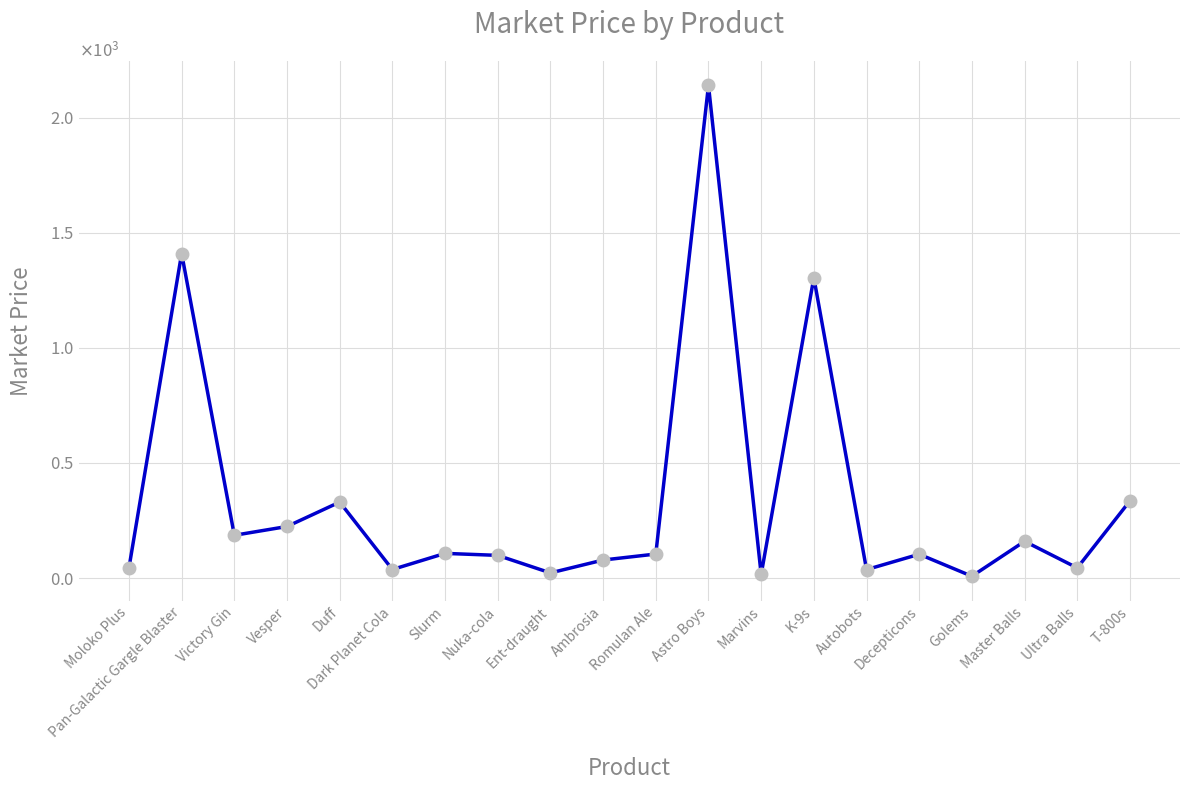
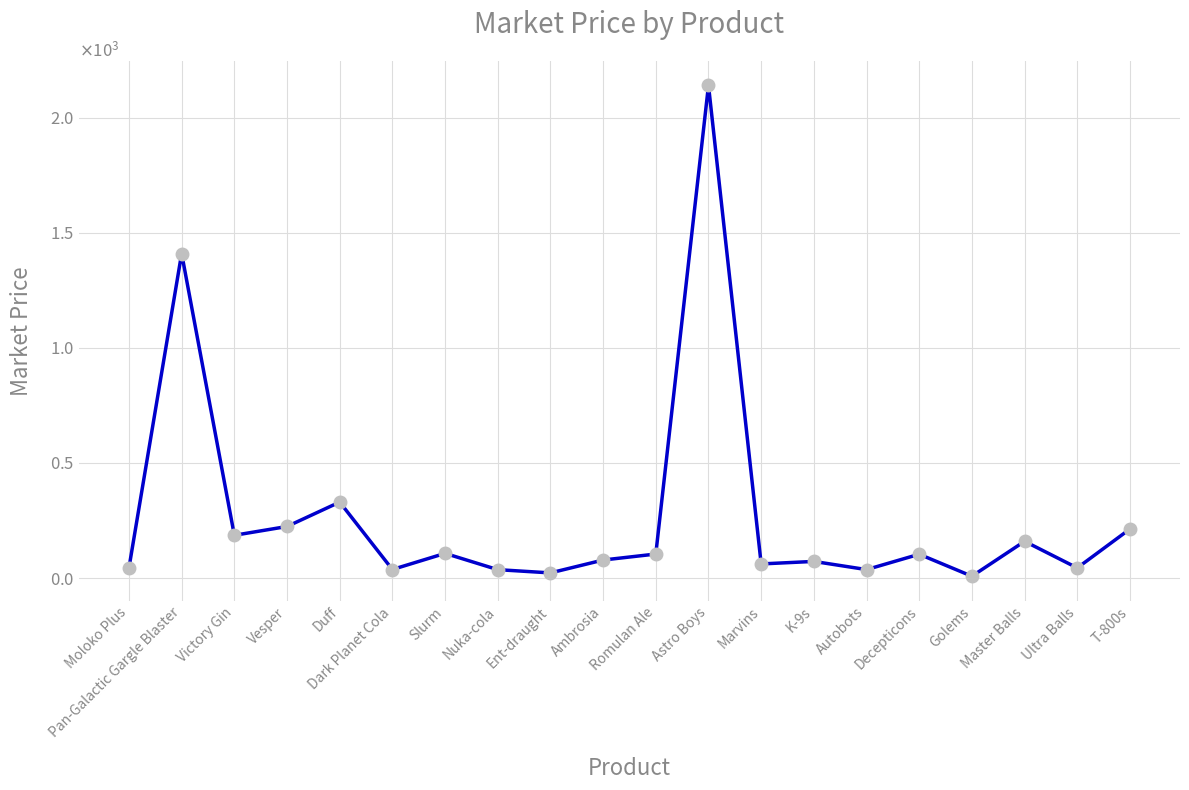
  {
    "Moloko Plus": 40,
    "Pan-Galactic Gargle Blaster": 1410,
    "Victory Gin": 190,
    "Vesper": 220,
    "Duff": 330,
    "Dark Planet Cola": 40,
    "Slurm": 110,
-   "Nuka-cola": 100,
+   "Nuka-cola": 40,
    "Ent-draught": 20,
    "Ambrosia": 80,
    "Romulan Ale": 100,
    "Astro Boys": 2140,
-   "Marvins": 20,
-   "K-9s": 1300,
+   "Marvins": 60,
+   "K-9s": 70,
    "Autobots": 40,
    "Decepticons": 100,
    "Golems": 10,
    "Master Balls": 160,
    "Ultra Balls": 40,
-   "T-800s": 340
+   "T-800s": 210
  }
